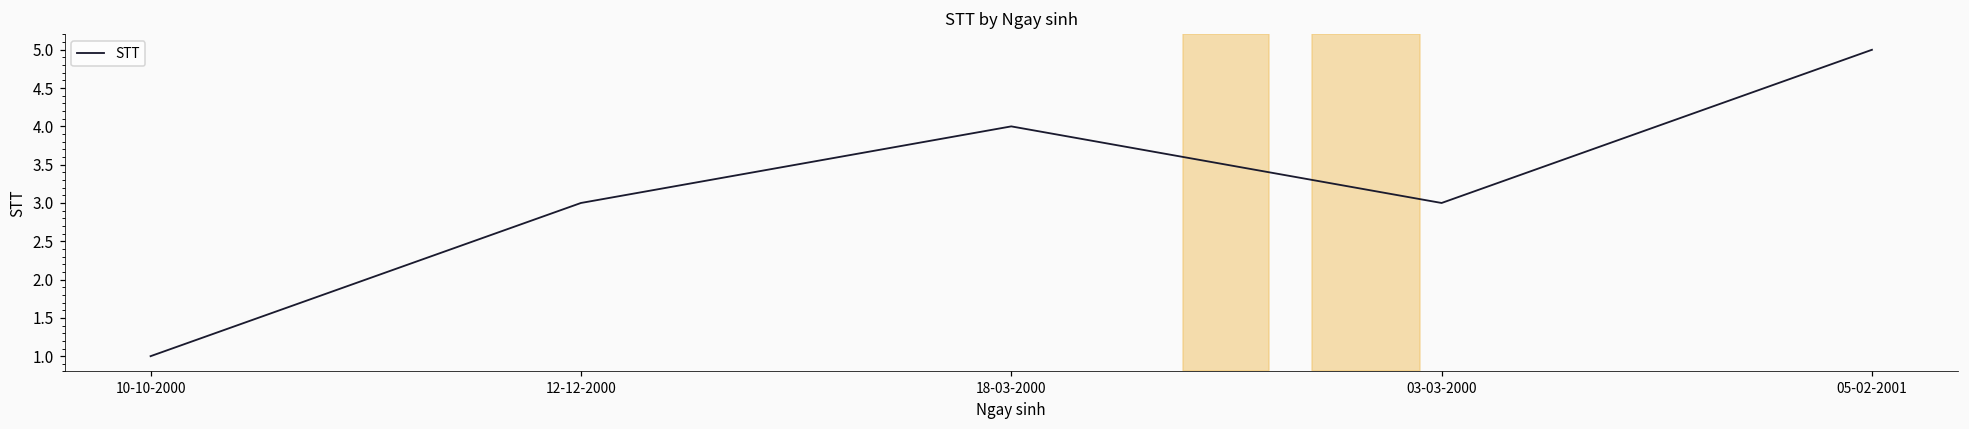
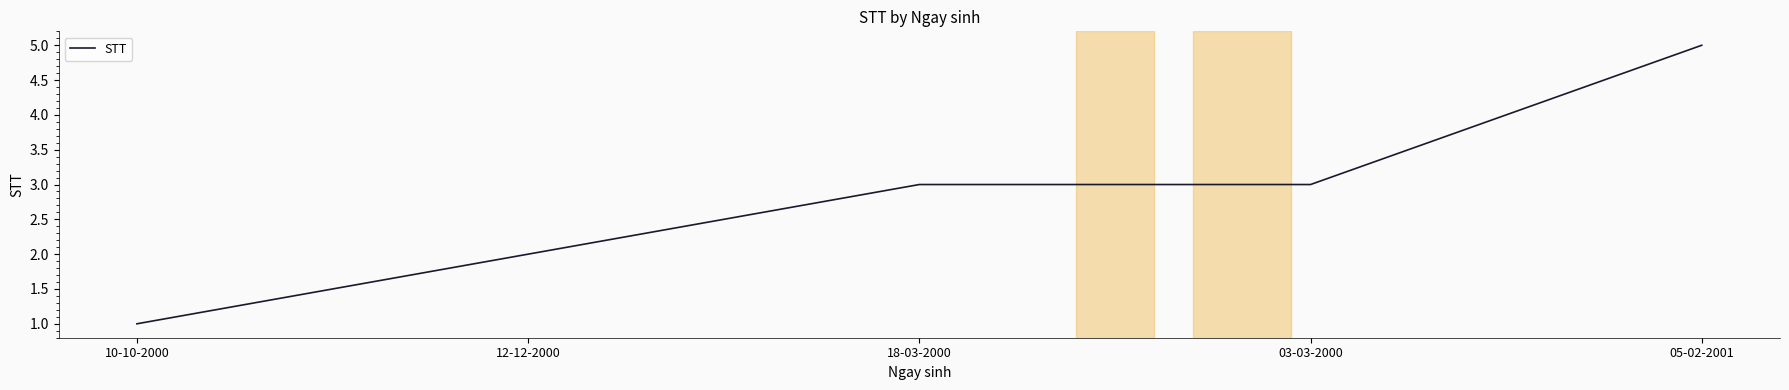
  {
    "10-10-2000": 1,
-   "12-12-2000": 3,
-   "18-03-2000": 4,
+   "12-12-2000": 2,
+   "18-03-2000": 3,
    "03-03-2000": 3,
    "05-02-2001": 5
  }
